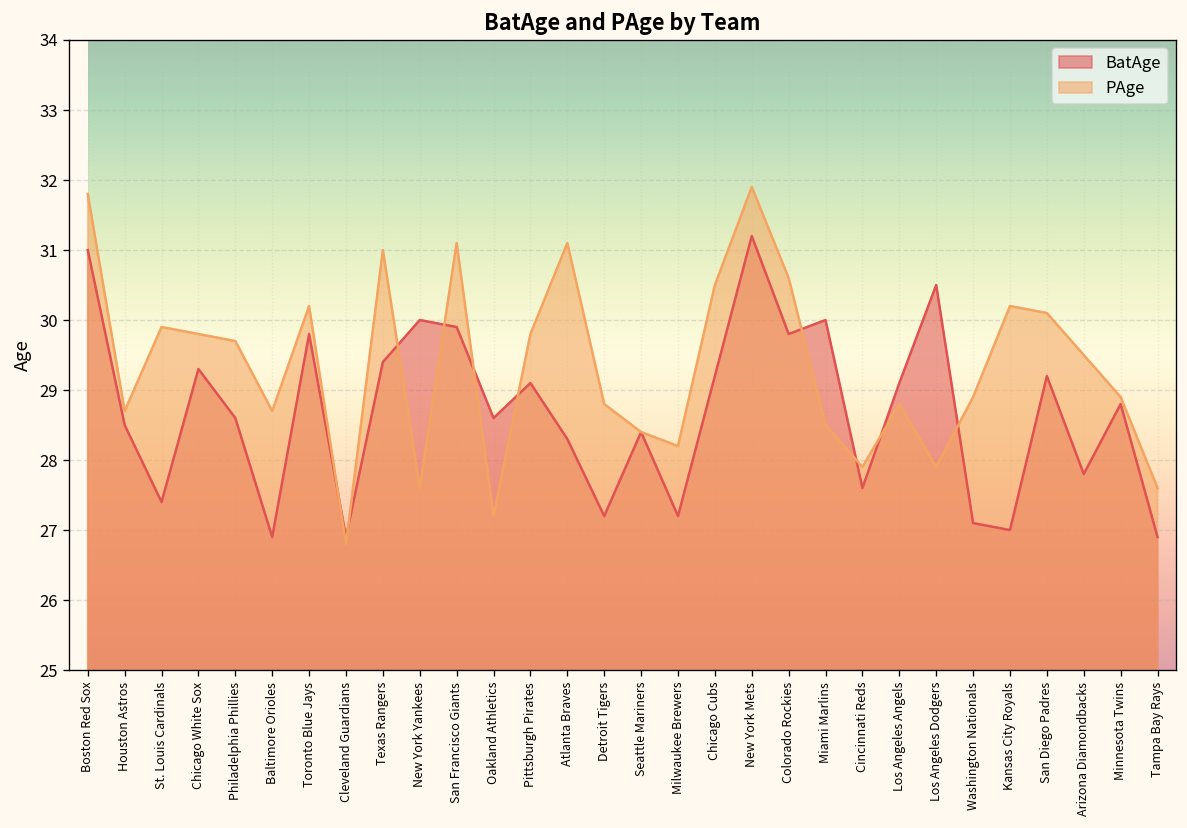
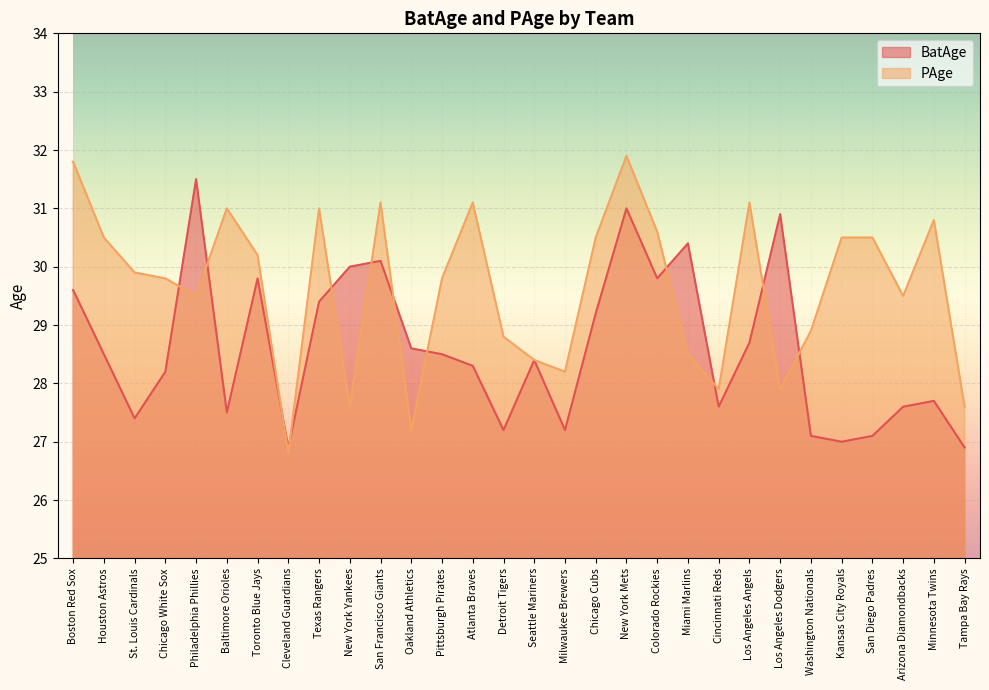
  {
    "BatAge": {
-     "Boston Red Sox": 31.0,
+     "Boston Red Sox": 29.6,
      "Houston Astros": 28.5,
      "St. Louis Cardinals": 27.4,
-     "Chicago White Sox": 29.3,
-     "Philadelphia Phillies": 28.6,
-     "Baltimore Orioles": 26.9,
+     "Chicago White Sox": 28.2,
+     "Philadelphia Phillies": 31.5,
+     "Baltimore Orioles": 27.5,
      "Toronto Blue Jays": 29.8,
      "Cleveland Guardians": 26.9,
      "Texas Rangers": 29.4,
      "New York Yankees": 30.0,
-     "San Francisco Giants": 29.9,
+     "San Francisco Giants": 30.1,
      "Oakland Athletics": 28.6,
-     "Pittsburgh Pirates": 29.1,
+     "Pittsburgh Pirates": 28.5,
      "Atlanta Braves": 28.3,
      "Detroit Tigers": 27.2,
      "Milwaukee Brewers": 27.2,
      "Chicago Cubs": 29.2,
-     "New York Mets": 31.2,
+     "New York Mets": 31.0,
      "Colorado Rockies": 29.8,
-     "Miami Marlins": 30.0,
+     "Miami Marlins": 30.4,
      "Cincinnati Reds": 27.6,
-     "Los Angeles Angels": 29.1,
-     "Los Angeles Dodgers": 30.5,
+     "Los Angeles Angels": 28.7,
+     "Los Angeles Dodgers": 30.9,
      "Washington Nationals": 27.1,
      "Kansas City Royals": 27.0,
-     "San Diego Padres": 29.2,
-     "Arizona Diamondbacks": 27.8,
-     "Minnesota Twins": 28.8,
+     "San Diego Padres": 27.1,
+     "Arizona Diamondbacks": 27.6,
+     "Minnesota Twins": 27.7,
      "Tampa Bay Rays": 26.9
    },
    "PAge": {
      "Boston Red Sox": 31.8,
-     "Houston Astros": 28.7,
+     "Houston Astros": 30.5,
      "St. Louis Cardinals": 29.9,
      "Chicago White Sox": 29.8,
-     "Philadelphia Phillies": 29.7,
-     "Baltimore Orioles": 28.7,
+     "Philadelphia Phillies": 29.5,
+     "Baltimore Orioles": 31.0,
      "Toronto Blue Jays": 30.2,
      "Cleveland Guardians": 26.8,
      "Texas Rangers": 31.0,
      "New York Yankees": 27.6,
      "San Francisco Giants": 31.1,
      "Oakland Athletics": 27.2,
      "Pittsburgh Pirates": 29.8,
      "Atlanta Braves": 31.1,
      "Detroit Tigers": 28.8,
      "Milwaukee Brewers": 28.2,
      "Chicago Cubs": 30.5,
      "New York Mets": 31.9,
      "Colorado Rockies": 30.6,
      "Miami Marlins": 28.5,
      "Cincinnati Reds": 27.9,
-     "Los Angeles Angels": 28.8,
+     "Los Angeles Angels": 31.1,
      "Los Angeles Dodgers": 27.9,
      "Washington Nationals": 28.9,
-     "Kansas City Royals": 30.2,
-     "San Diego Padres": 30.1,
+     "Kansas City Royals": 30.5,
+     "San Diego Padres": 30.5,
      "Arizona Diamondbacks": 29.5,
-     "Minnesota Twins": 28.9,
+     "Minnesota Twins": 30.8,
      "Tampa Bay Rays": 27.6
    }
  }
